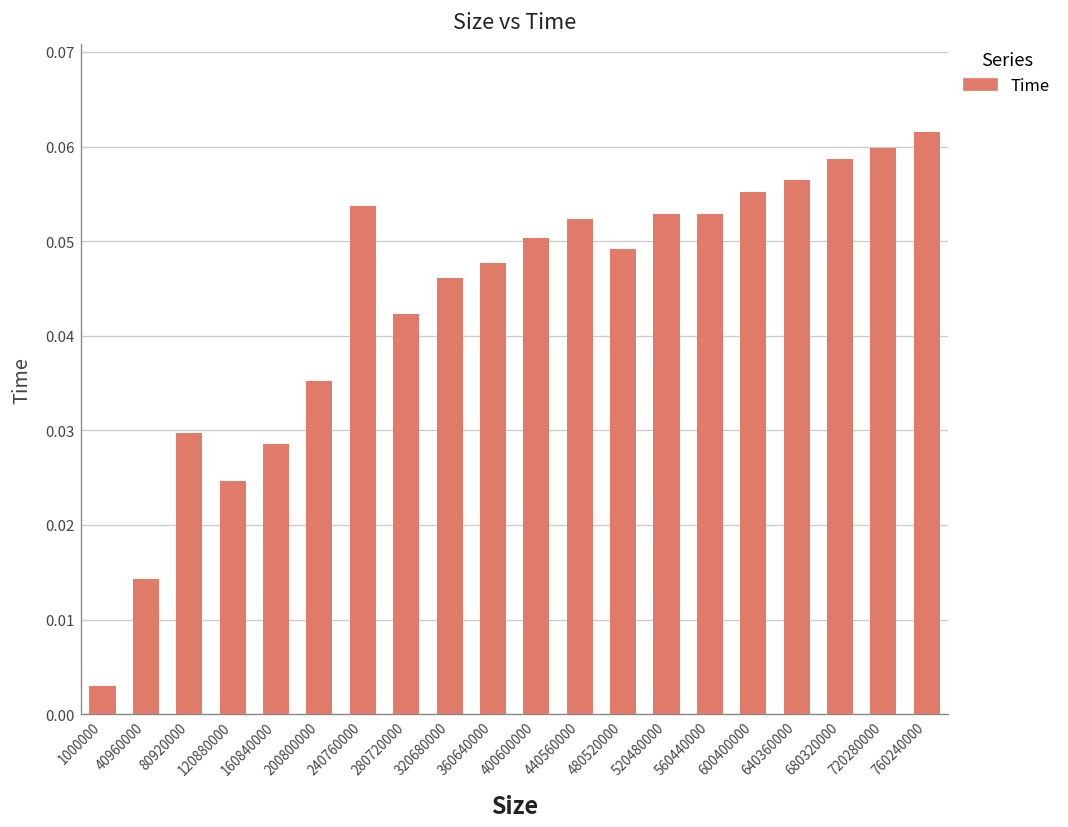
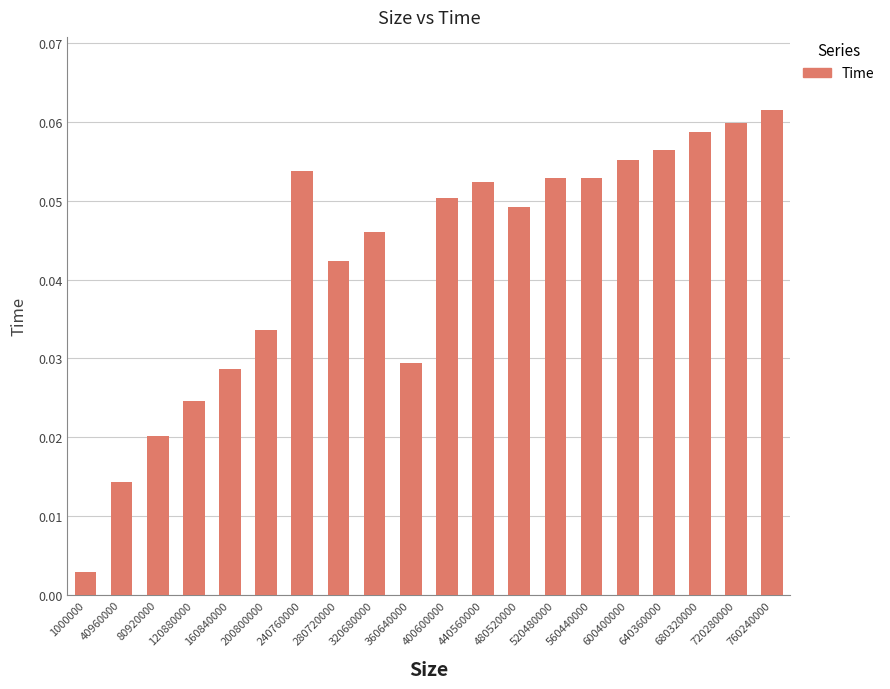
  {
    "1000000": 0.003,
    "40960000": 0.014,
-   "80920000": 0.030,
+   "80920000": 0.020,
    "120880000": 0.025,
    "160840000": 0.029,
-   "200800000": 0.035,
+   "200800000": 0.034,
    "240760000": 0.054,
    "280720000": 0.042,
    "320680000": 0.046,
-   "360640000": 0.048,
+   "360640000": 0.029,
    "400600000": 0.050,
    "440560000": 0.052,
    "480520000": 0.049,
    "520480000": 0.053,
    "560440000": 0.053,
    "600400000": 0.055,
    "640360000": 0.056,
    "680320000": 0.059,
    "720280000": 0.060,
    "760240000": 0.062
  }
